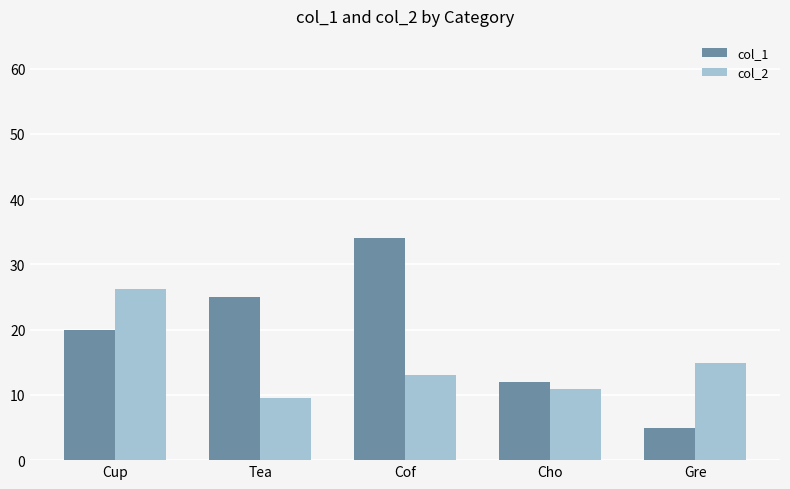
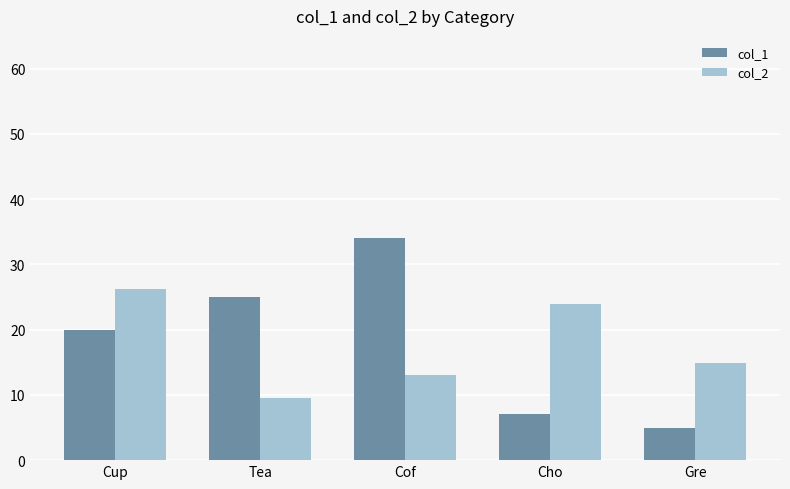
  {
    "col_1": {
      "Cup": 20,
      "Tea": 25,
      "Cof": 34,
-     "Cho": 12,
+     "Cho": 7,
      "Gre": 5
    },
    "col_2": {
      "Cup": 26,
      "Tea": 9,
      "Cof": 13,
-     "Cho": 11,
+     "Cho": 24,
      "Gre": 15
    }
  }
